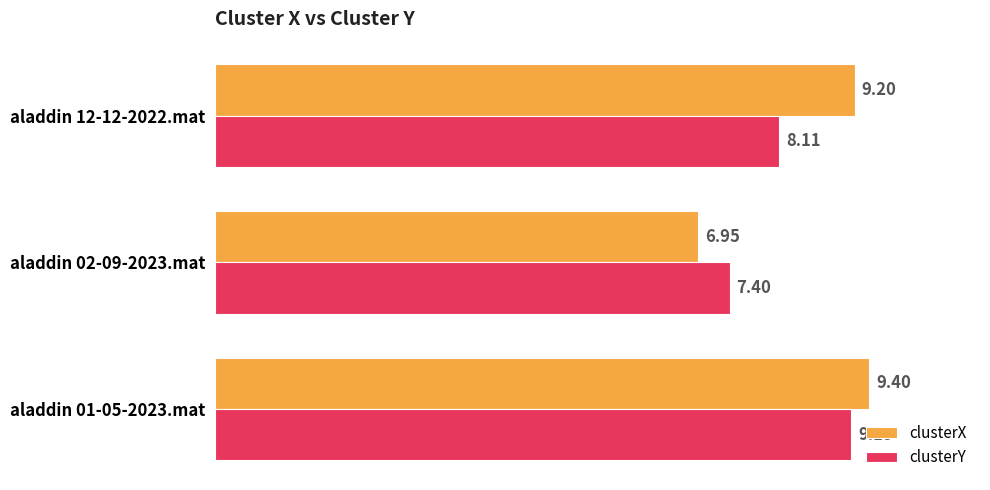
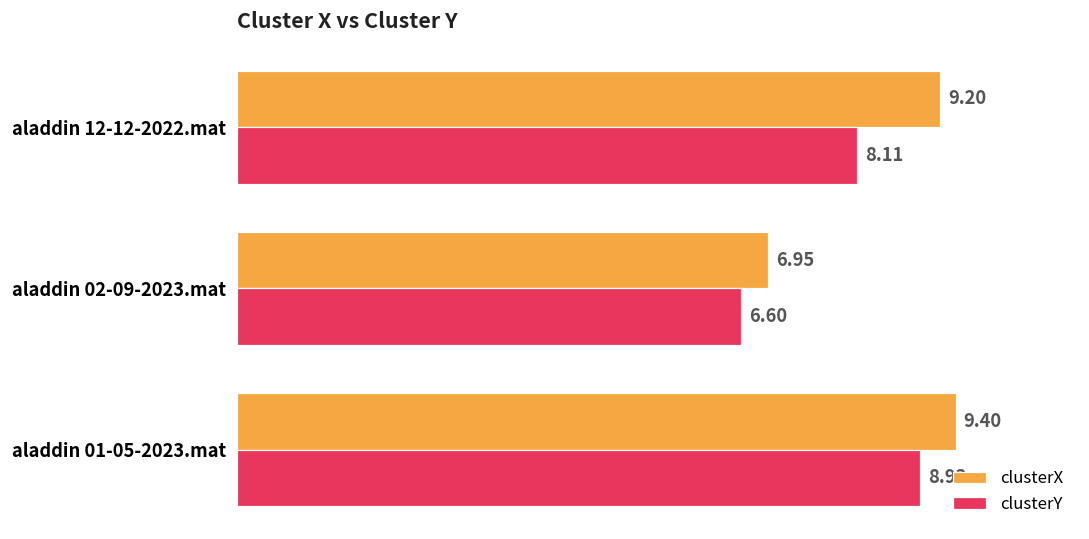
  {
    "clusterX": {
      "aladdin 12-12-2022.mat": 9.20,
      "aladdin 02-09-2023.mat": 6.95,
      "aladdin 01-05-2023.mat": 9.40
    },
    "clusterY": {
      "aladdin 12-12-2022.mat": 8.11,
-     "aladdin 02-09-2023.mat": 7.40,
-     "aladdin 01-05-2023.mat": 9.15
+     "aladdin 02-09-2023.mat": 6.60,
+     "aladdin 01-05-2023.mat": 8.93
    }
  }
